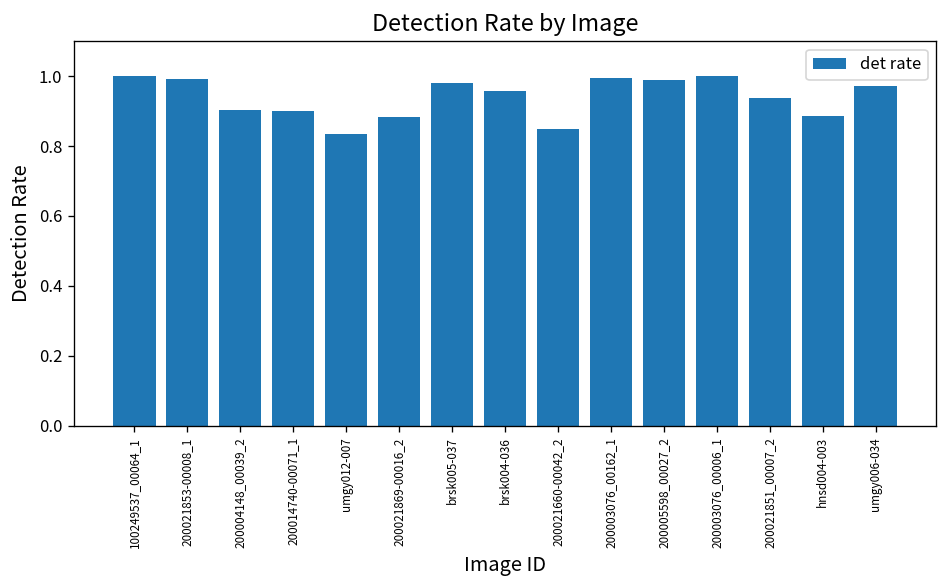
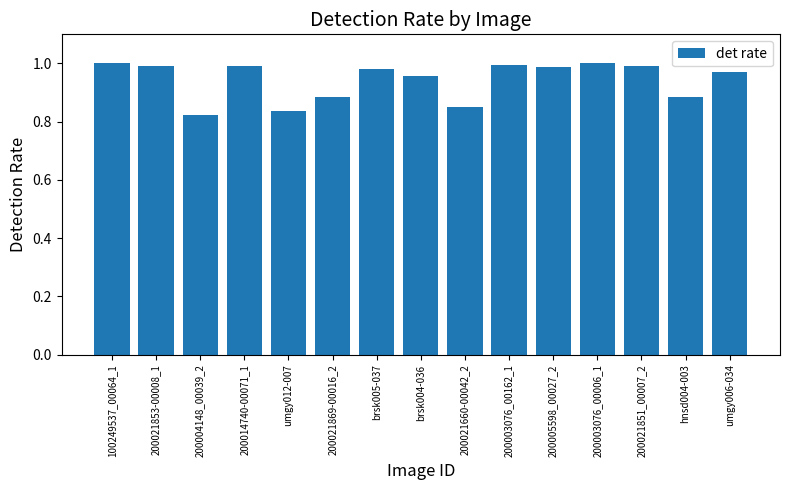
  {
    "100249537_00064_1": 1.00,
    "200021853-00008_1": 0.99,
-   "200004148_00039_2": 0.90,
-   "200014740-00071_1": 0.90,
+   "200004148_00039_2": 0.82,
+   "200014740-00071_1": 0.99,
    "umgy012-007": 0.84,
    "200021869-00016_2": 0.88,
    "brsk005-037": 0.98,
    "brsk004-036": 0.96,
    "200021660-00042_2": 0.85,
    "200003076_00162_1": 0.99,
    "200005598_00027_2": 0.99,
    "200003076_00006_1": 1.00,
-   "200021851_00007_2": 0.94,
+   "200021851_00007_2": 0.99,
    "hnsd004-003": 0.89,
    "umgy006-034": 0.97
  }
